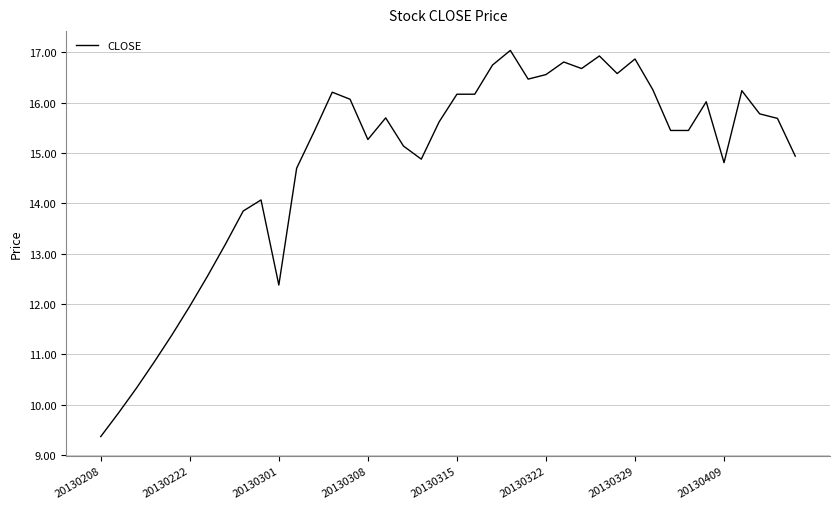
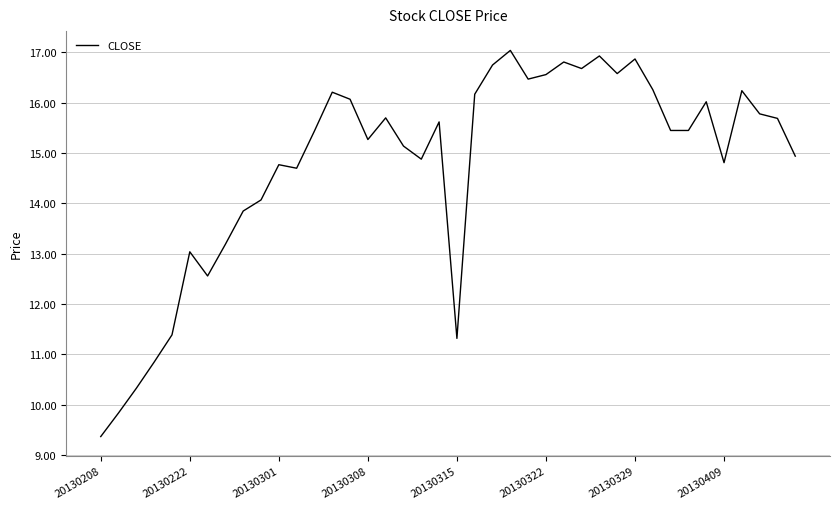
  {
    "20130208": 9.4,
-   "20130222": 12.0,
-   "20130301": 12.4,
+   "20130222": 13.0,
+   "20130301": 14.8,
    "20130308": 15.3,
-   "20130315": 16.2,
+   "20130315": 11.3,
    "20130322": 16.6,
    "20130329": 16.9,
    "20130409": 14.8
  }
